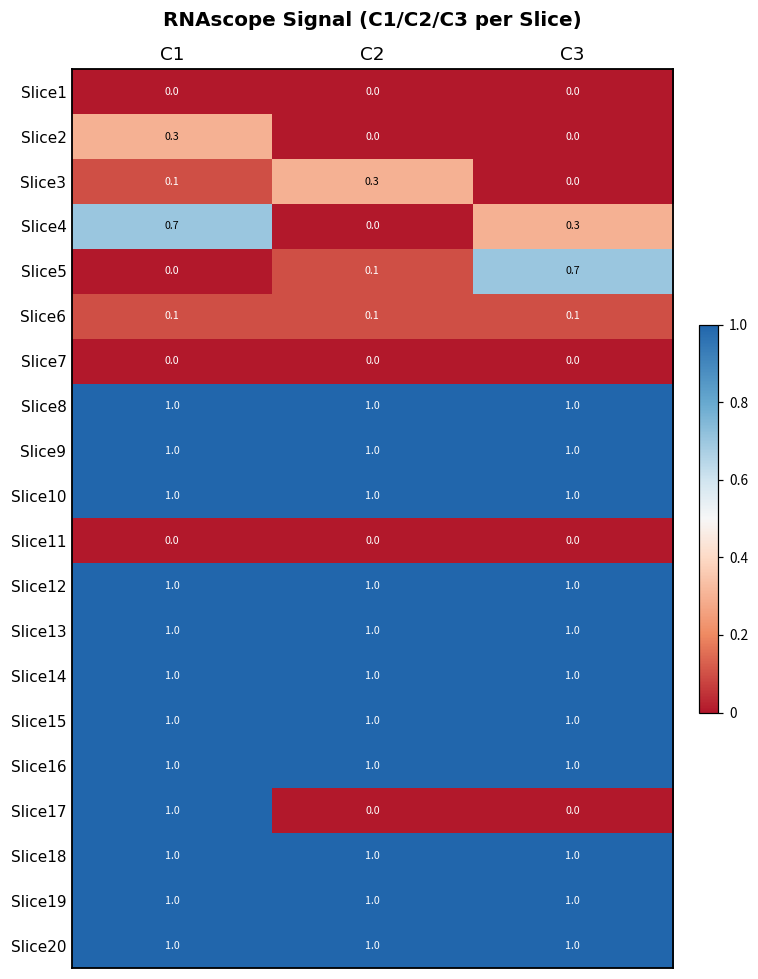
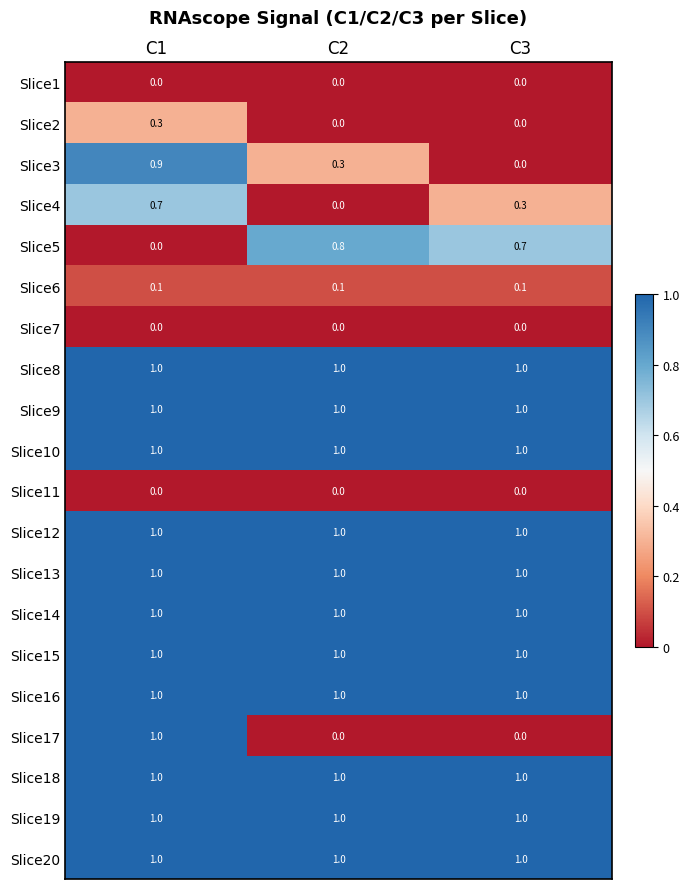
  {
    "Slice1": {
      "C1": 0.0,
      "C2": 0.0,
      "C3": 0.0
    },
    "Slice2": {
      "C1": 0.3,
      "C2": 0.0,
      "C3": 0.0
    },
    "Slice3": {
-     "C1": 0.1,
+     "C1": 0.9,
      "C2": 0.3,
      "C3": 0.0
    },
    "Slice4": {
      "C1": 0.7,
      "C2": 0.0,
      "C3": 0.3
    },
    "Slice5": {
      "C1": 0.0,
-     "C2": 0.1,
+     "C2": 0.8,
      "C3": 0.7
    },
    "Slice6": {
      "C1": 0.1,
      "C2": 0.1,
      "C3": 0.1
    },
    "Slice7": {
      "C1": 0.0,
      "C2": 0.0,
      "C3": 0.0
    },
    "Slice8": {
      "C1": 1.0,
      "C2": 1.0,
      "C3": 1.0
    },
    "Slice9": {
      "C1": 1.0,
      "C2": 1.0,
      "C3": 1.0
    },
    "Slice10": {
      "C1": 1.0,
      "C2": 1.0,
      "C3": 1.0
    },
    "Slice11": {
      "C1": 0.0,
      "C2": 0.0,
      "C3": 0.0
    },
    "Slice12": {
      "C1": 1.0,
      "C2": 1.0,
      "C3": 1.0
    },
    "Slice13": {
      "C1": 1.0,
      "C2": 1.0,
      "C3": 1.0
    },
    "Slice14": {
      "C1": 1.0,
      "C2": 1.0,
      "C3": 1.0
    },
    "Slice15": {
      "C1": 1.0,
      "C2": 1.0,
      "C3": 1.0
    },
    "Slice16": {
      "C1": 1.0,
      "C2": 1.0,
      "C3": 1.0
    },
    "Slice17": {
      "C1": 1.0,
      "C2": 0.0,
      "C3": 0.0
    },
    "Slice18": {
      "C1": 1.0,
      "C2": 1.0,
      "C3": 1.0
    },
    "Slice19": {
      "C1": 1.0,
      "C2": 1.0,
      "C3": 1.0
    },
    "Slice20": {
      "C1": 1.0,
      "C2": 1.0,
      "C3": 1.0
    }
  }
